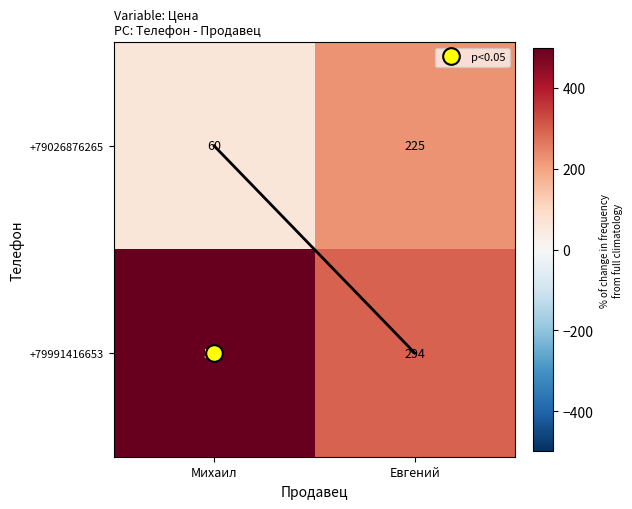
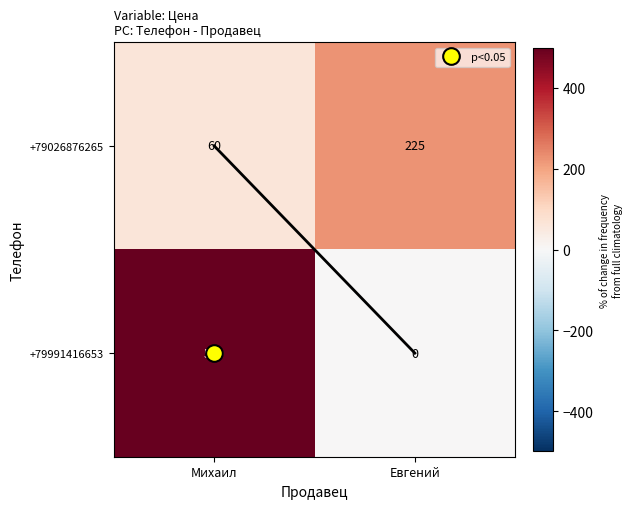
  {
    "+79026876265": {
      "Евгений": 225
    },
    "+79991416653": {
-     "Евгений": 294
+     "Евгений": 0
    }
  }
